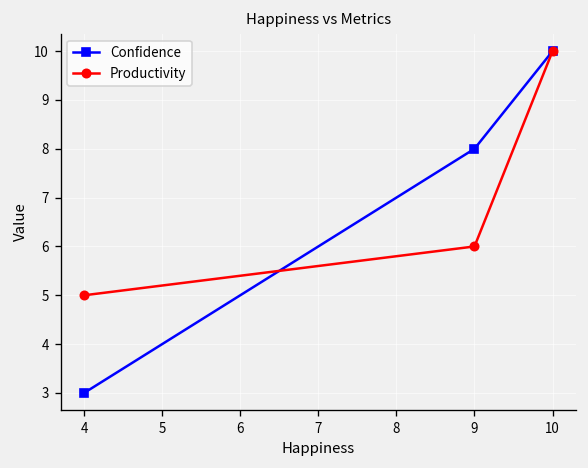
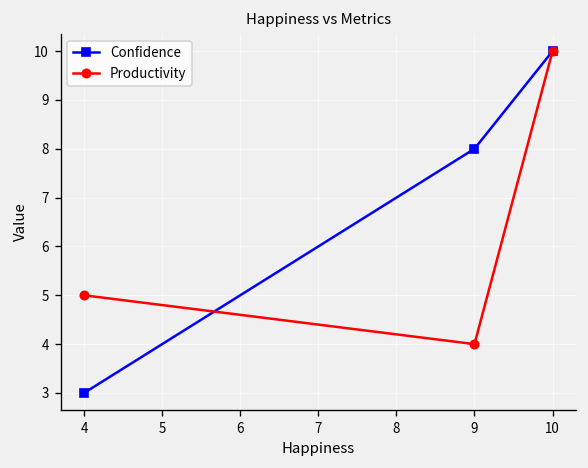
  {
    "Confidence": {
      "4": 3,
      "9": 8
    },
    "Productivity": {
      "4": 5,
-     "9": 6
+     "9": 4
    }
  }
